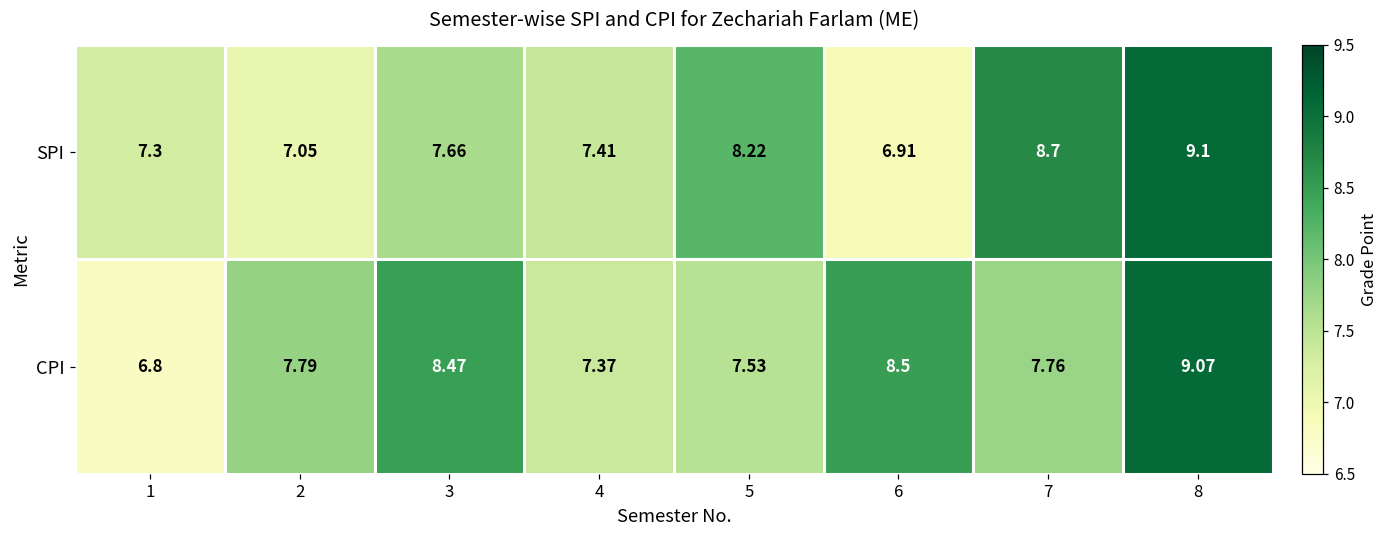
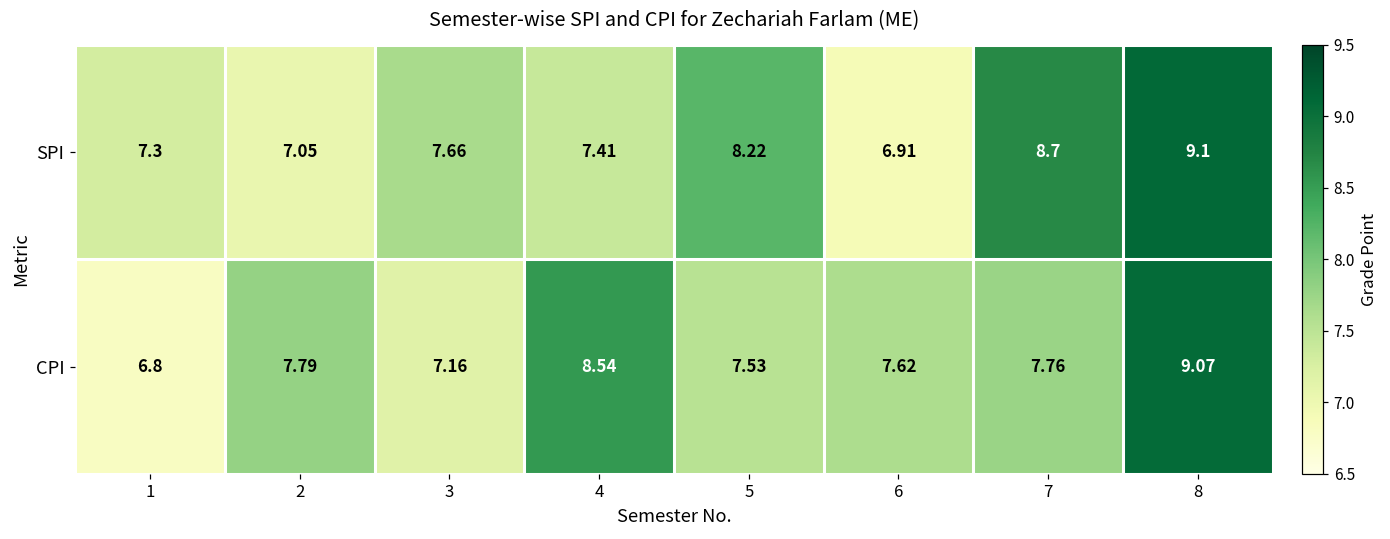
  {
    "SPI": {
      "1": 7.3,
      "2": 7.05,
      "3": 7.66,
      "4": 7.41,
      "5": 8.22,
      "6": 6.91,
      "7": 8.7,
      "8": 9.1
    },
    "CPI": {
      "1": 6.8,
      "2": 7.79,
-     "3": 8.47,
-     "4": 7.37,
+     "3": 7.16,
+     "4": 8.54,
      "5": 7.53,
-     "6": 8.5,
+     "6": 7.62,
      "7": 7.76,
      "8": 9.07
    }
  }
